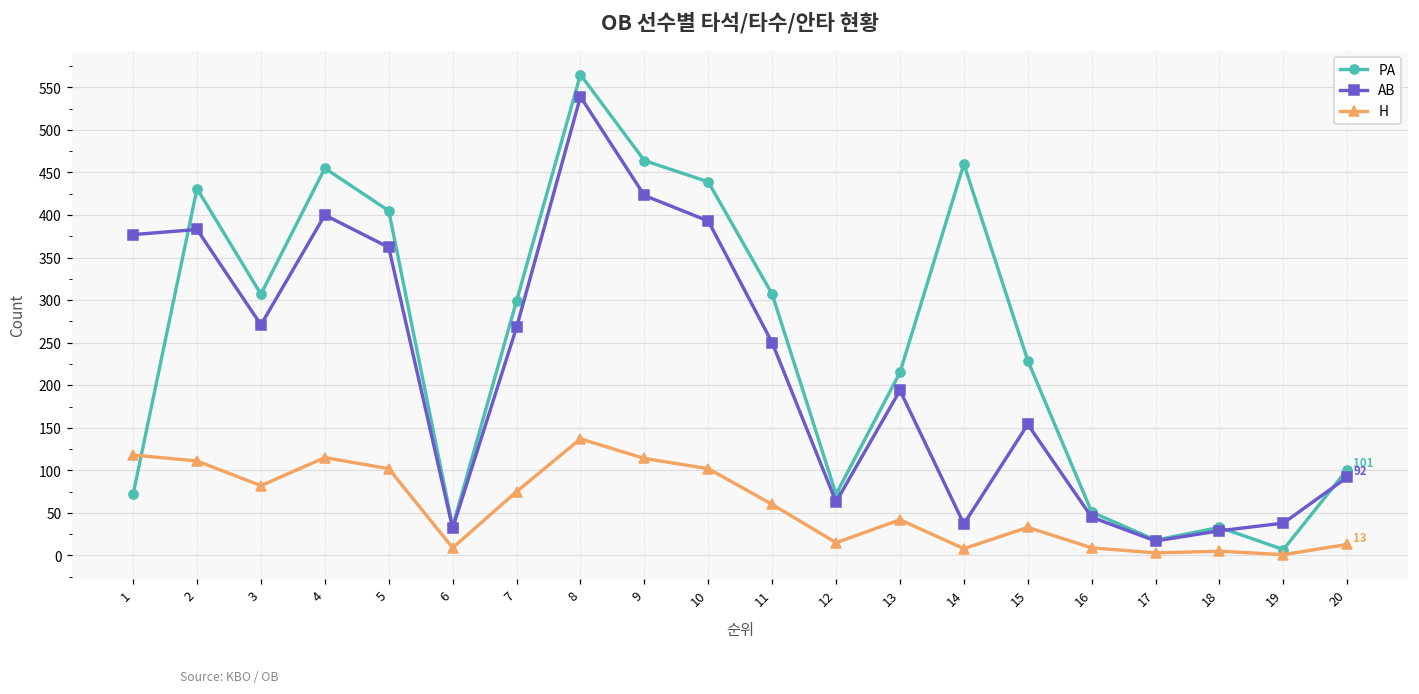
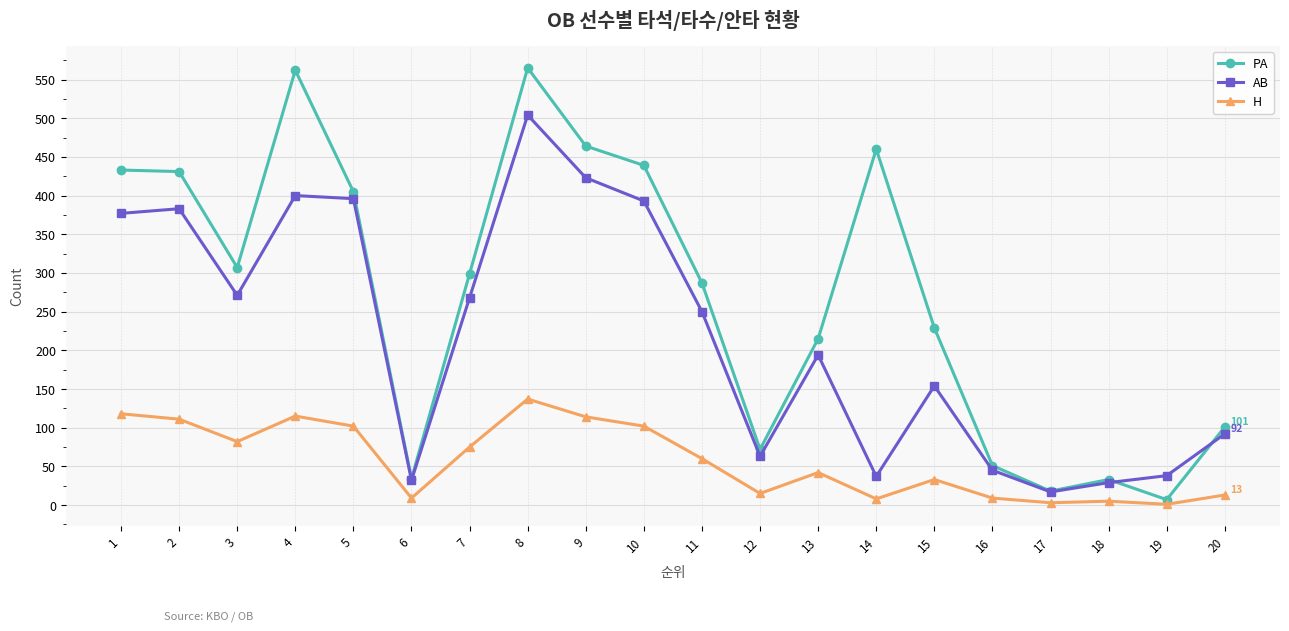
  {
    "PA": {
-     "1": 70,
+     "1": 430,
      "2": 430,
      "3": 310,
-     "4": 460,
+     "4": 560,
      "5": 410,
      "7": 300,
      "8": 570,
      "9": 460,
      "10": 440,
-     "11": 310,
+     "11": 290,
      "12": 70,
      "13": 220,
      "14": 460,
      "15": 230,
      "16": 50,
      "18": 30,
      "19": 10
    },
    "AB": {
      "1": 380,
      "2": 380,
      "3": 270,
      "4": 400,
-     "5": 360,
+     "5": 400,
      "7": 270,
-     "8": 540,
+     "8": 500,
      "9": 420,
      "10": 390,
      "11": 250,
      "12": 60,
      "13": 190,
      "14": 40,
      "15": 150,
      "16": 50,
      "18": 30,
      "19": 40
    },
    "H": {
      "20": 13
    }
  }
